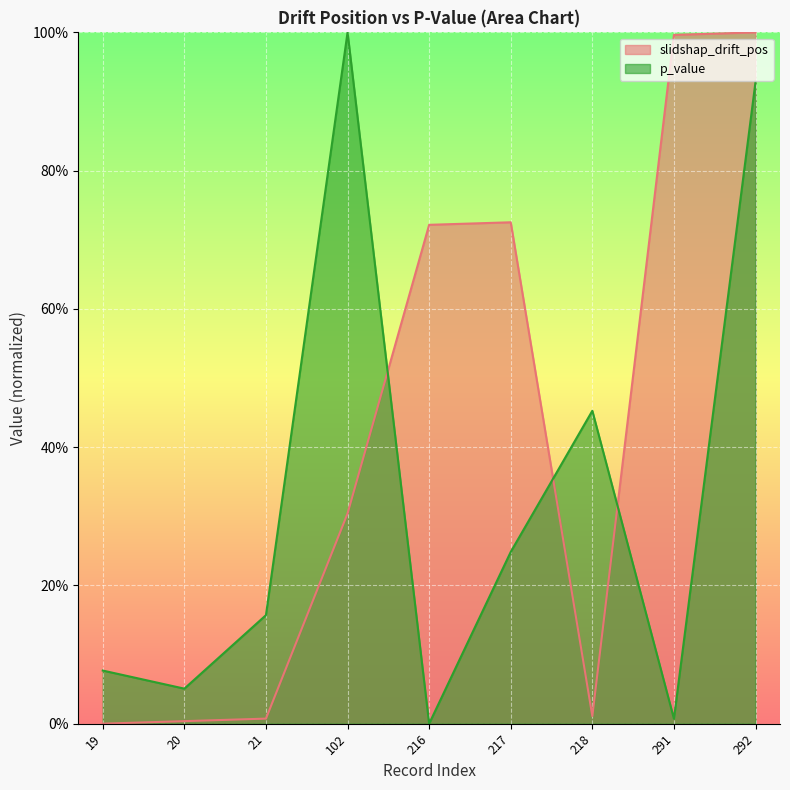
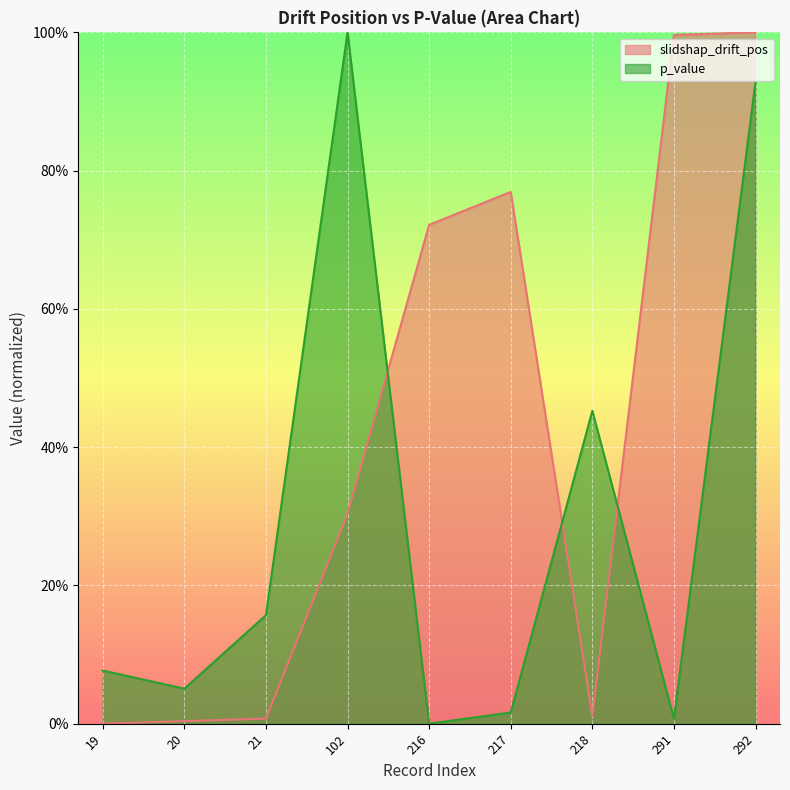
  {
    "slidshap_drift_pos": {
      "19": "0%",
      "20": "0%",
      "21": "1%",
      "102": "30%",
      "216": "72%",
-     "217": "73%",
+     "217": "77%",
      "218": "1%",
      "291": "100%",
      "292": "100%"
    },
    "p_value": {
      "19": "8%",
      "20": "5%",
      "21": "16%",
      "102": "100%",
      "216": "0%",
-     "217": "25%",
+     "217": "2%",
      "218": "45%",
      "291": "1%",
      "292": "93%"
    }
  }
